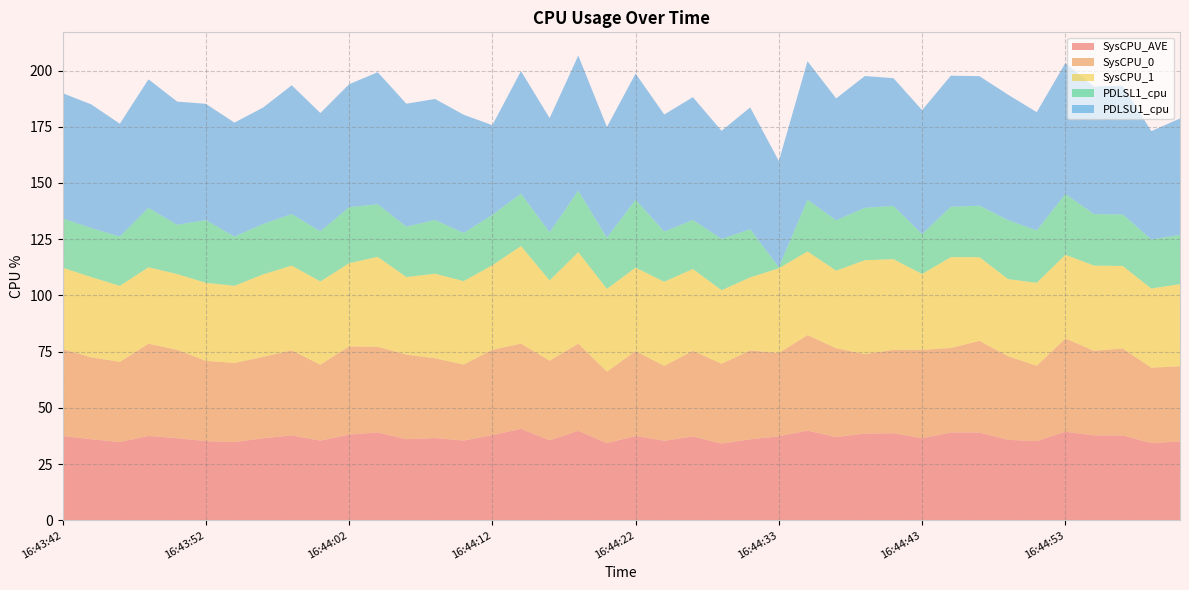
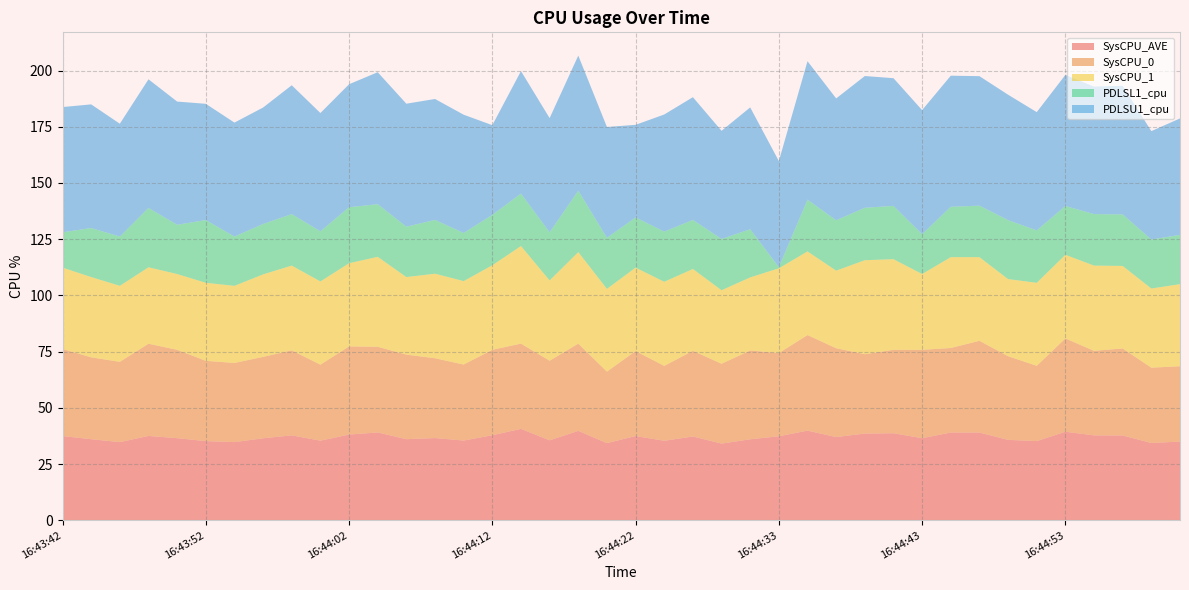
  {
    "PDLSL1_cpu": {
-     "16:43:42": 22,
+     "16:43:42": 16,
      "16:43:52": 28,
      "16:44:02": 25,
      "16:44:12": 22,
-     "16:44:22": 30,
+     "16:44:22": 22,
      "16:44:43": 18,
-     "16:44:53": 27
+     "16:44:53": 22
    },
    "PDLSU1_cpu": {
      "16:43:42": 56,
      "16:43:52": 52,
      "16:44:02": 55,
      "16:44:12": 40,
-     "16:44:22": 56,
+     "16:44:22": 41,
      "16:44:33": 47,
      "16:44:43": 55,
      "16:44:53": 58
    }
  }
